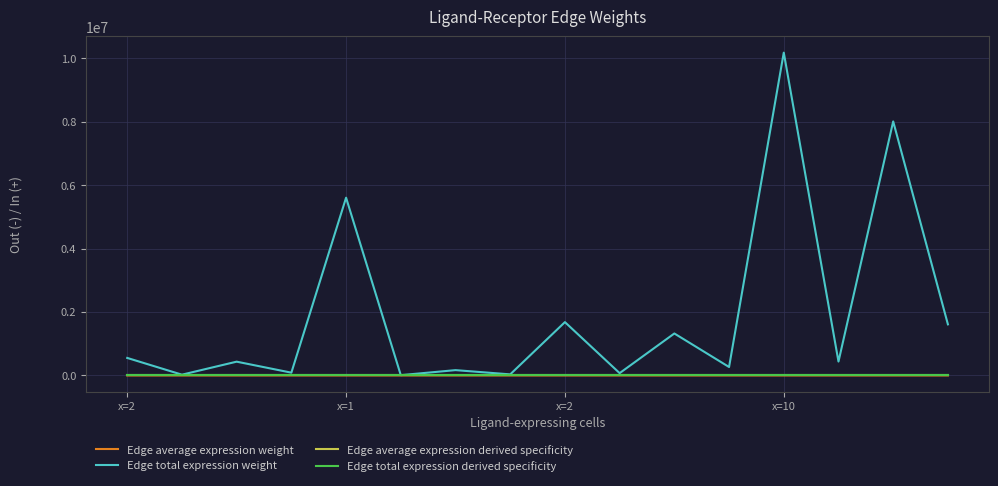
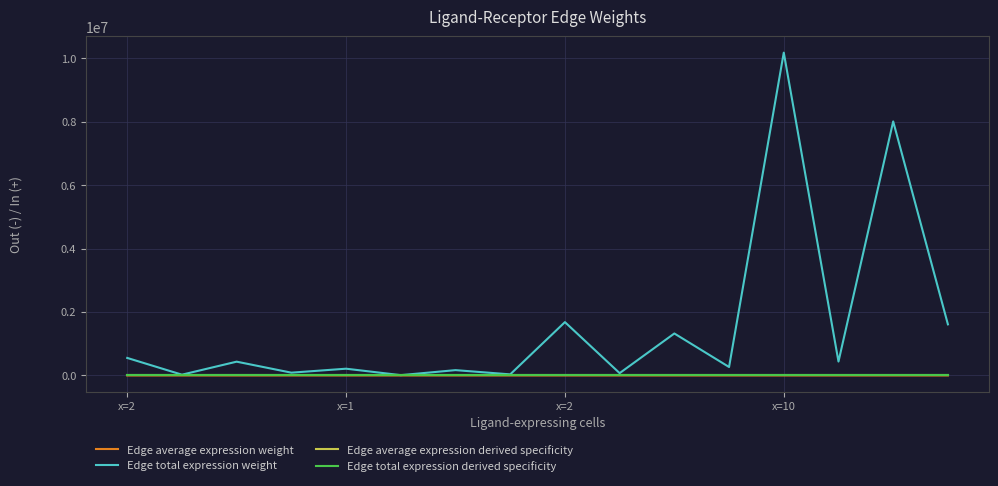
  {
    "Edge total expression derived specificity": {
      "x=1": 0,
      "x=10": 0
    },
    "Edge total expression weight": {
-     "x=1": 5600000,
+     "x=1": 200000,
      "x=10": 10200000
    }
  }
